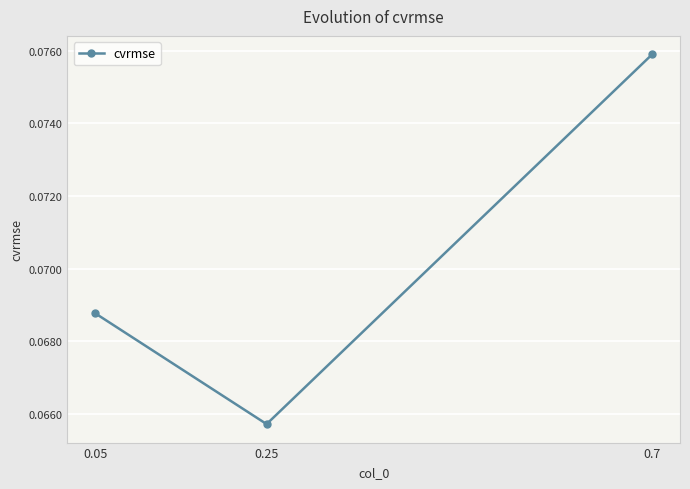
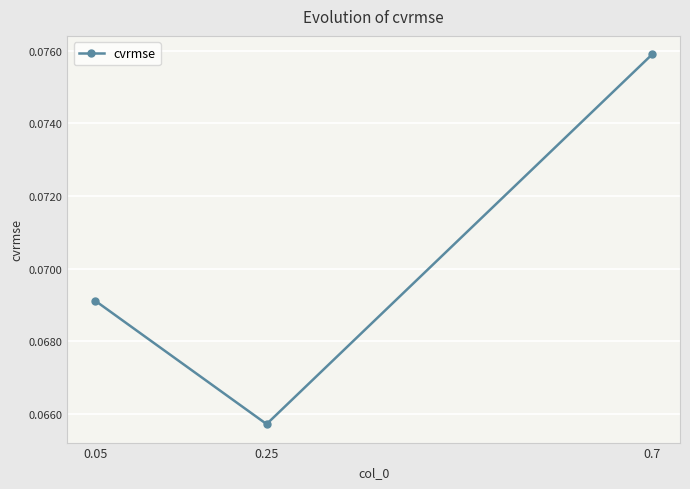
  {
-   "0.05": 0.0688,
+   "0.05": 0.0691,
    "0.25": 0.0657,
    "0.7": 0.0759
  }
